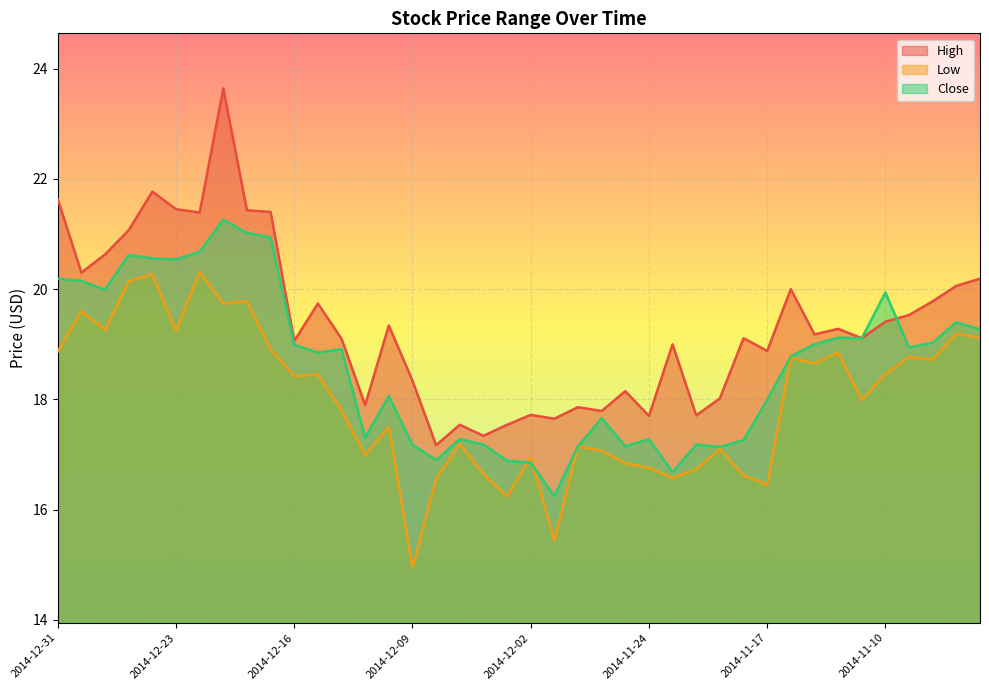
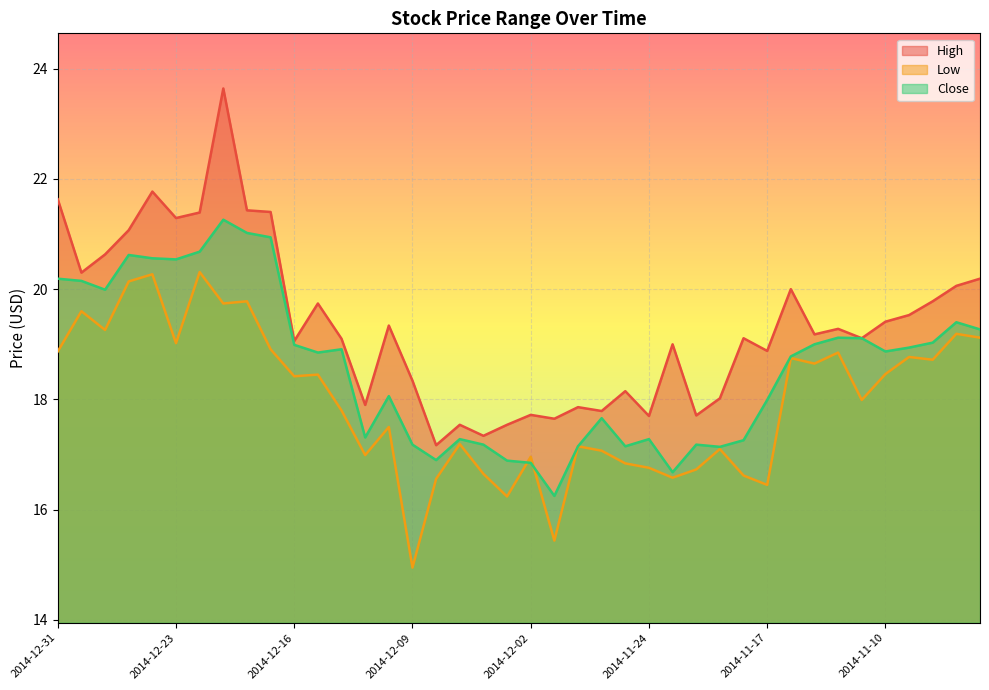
  {
    "High": {
      "2014-12-31": 21.6,
-     "2014-12-23": 21.5,
+     "2014-12-23": 21.3,
      "2014-12-16": 19.1,
      "2014-12-09": 18.3,
      "2014-12-02": 17.7,
      "2014-11-24": 17.7,
      "2014-11-17": 18.9,
      "2014-11-10": 19.4
    },
    "Low": {
      "2014-12-31": 18.9,
-     "2014-12-23": 19.2,
+     "2014-12-23": 19.0,
      "2014-12-16": 18.4,
      "2014-12-09": 15.0,
      "2014-12-02": 17.0,
      "2014-11-24": 16.8,
      "2014-11-17": 16.5,
      "2014-11-10": 18.5
    },
    "Close": {
      "2014-12-31": 20.2,
      "2014-12-23": 20.5,
      "2014-12-16": 19.0,
      "2014-12-09": 17.2,
      "2014-12-02": 16.9,
      "2014-11-24": 17.3,
      "2014-11-17": 18.0,
-     "2014-11-10": 19.9
+     "2014-11-10": 18.9
    }
  }
